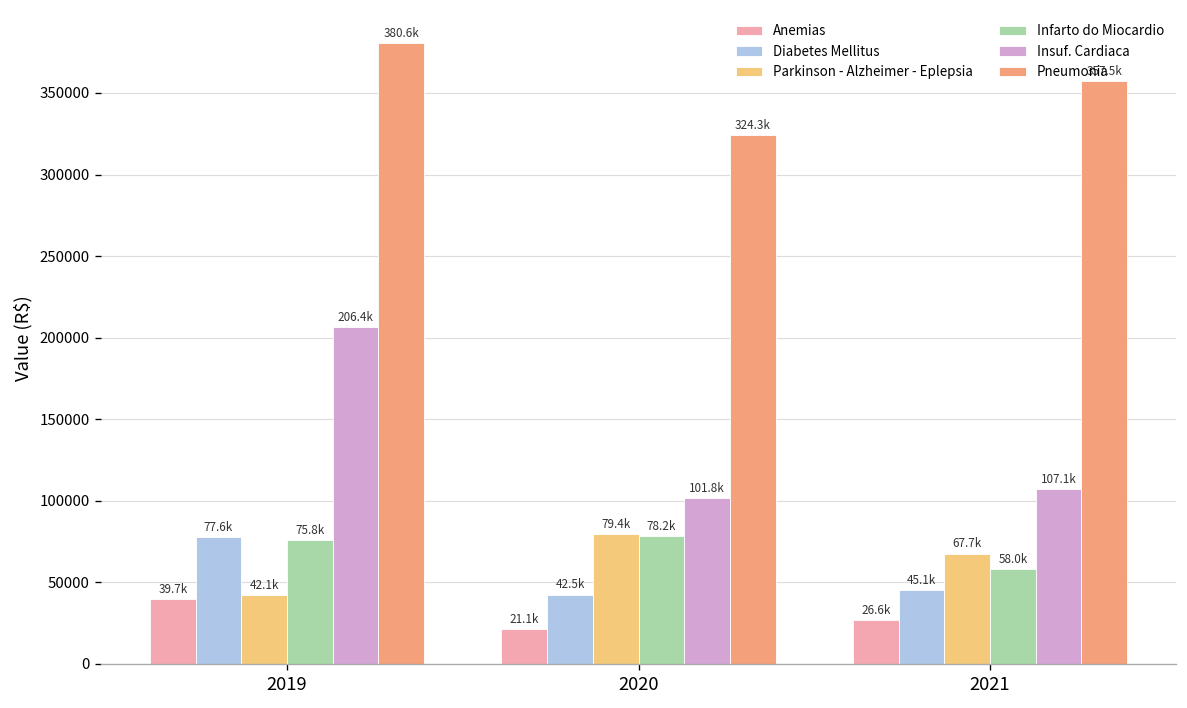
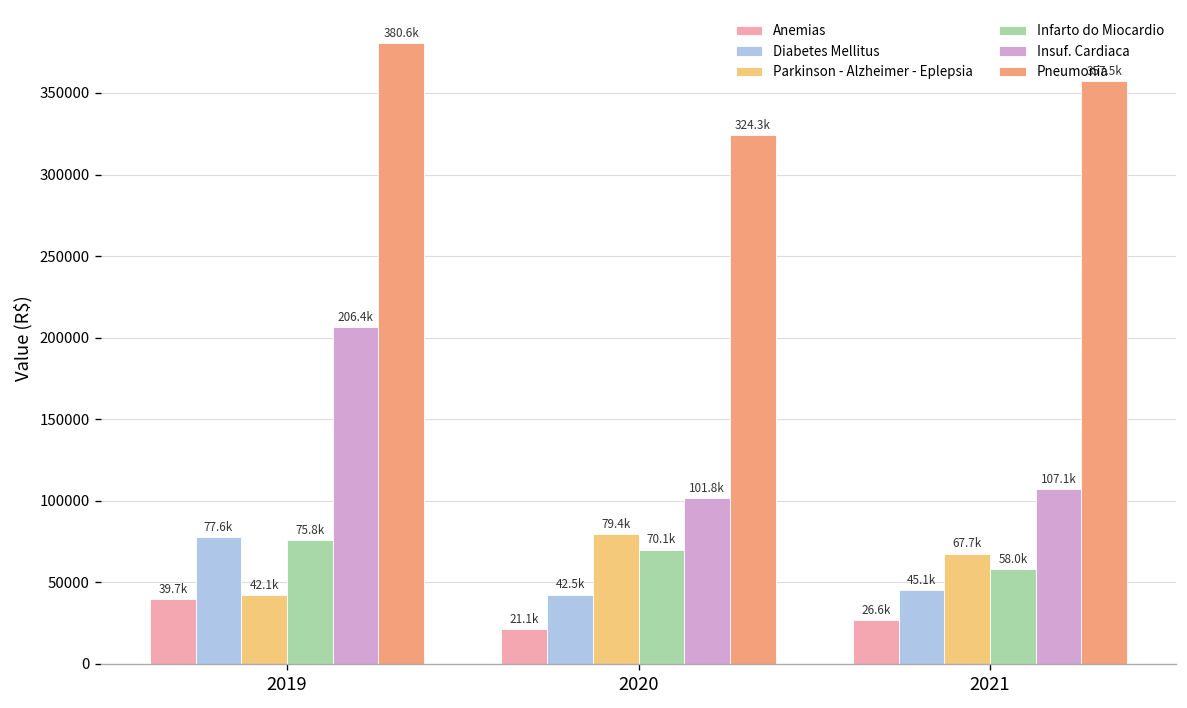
  {
    "Infarto do Miocardio": {
      "2019": "75.8k",
-     "2020": "78.2k",
+     "2020": "70.1k",
      "2021": "58.0k"
    }
  }
